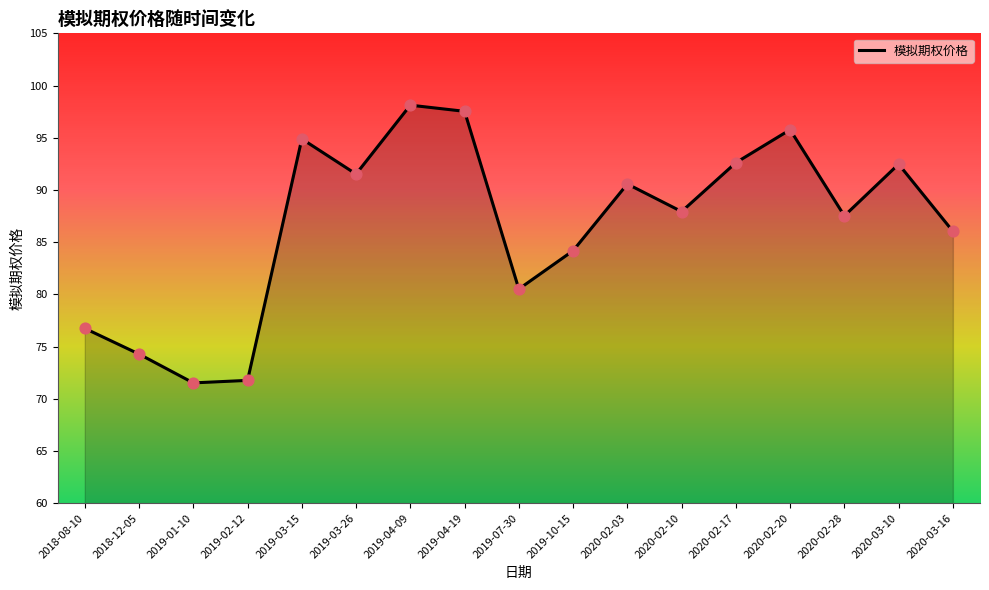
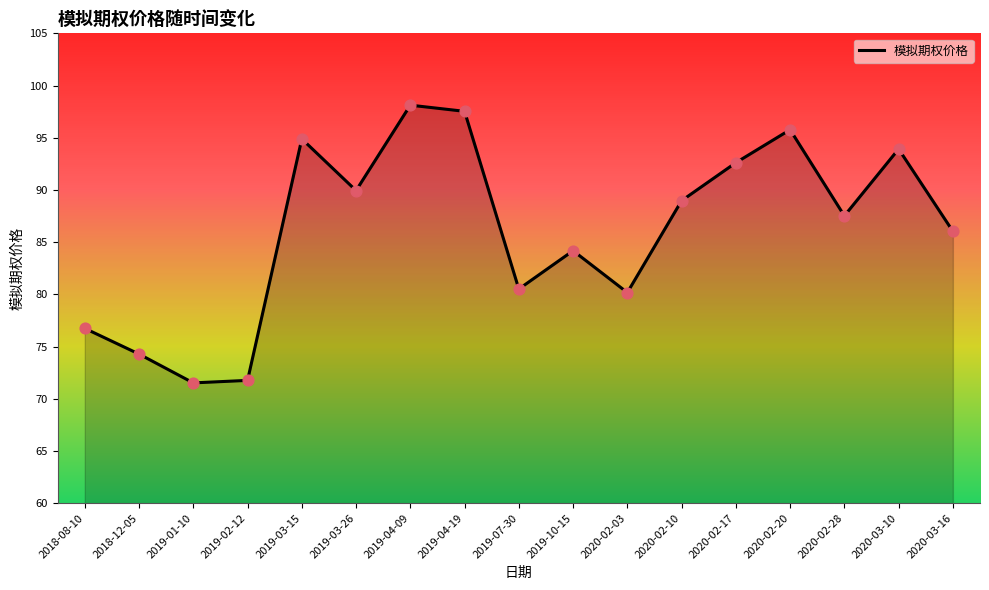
  {
    "2018-08-10": 76.7,
    "2018-12-05": 74.3,
    "2019-01-10": 71.5,
    "2019-02-12": 71.8,
    "2019-03-15": 94.9,
-   "2019-03-26": 91.5,
+   "2019-03-26": 89.9,
    "2019-04-09": 98.1,
    "2019-04-19": 97.5,
    "2019-07-30": 80.5,
    "2019-10-15": 84.2,
-   "2020-02-03": 90.6,
-   "2020-02-10": 87.9,
+   "2020-02-03": 80.2,
+   "2020-02-10": 89.0,
    "2020-02-17": 92.6,
    "2020-02-20": 95.8,
    "2020-02-28": 87.5,
-   "2020-03-10": 92.5,
+   "2020-03-10": 93.9,
    "2020-03-16": 86.0
  }
